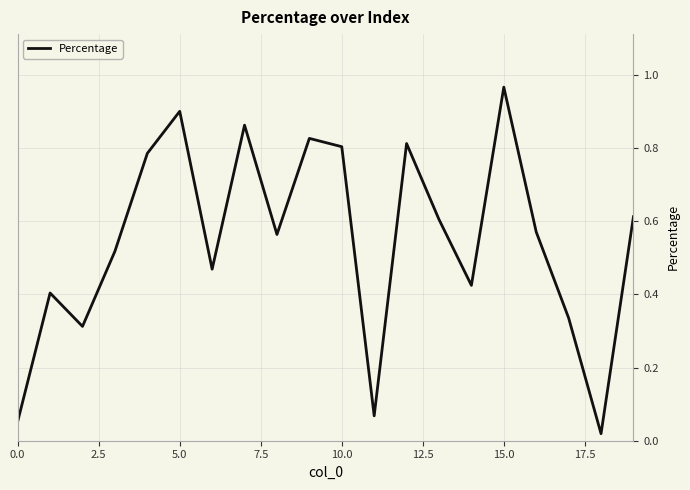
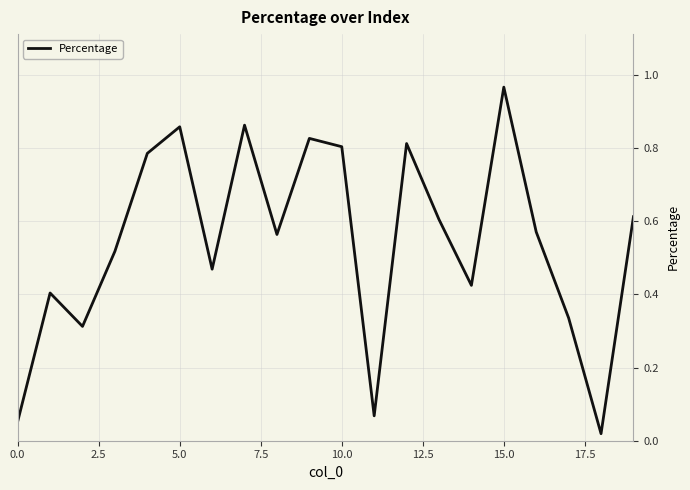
  {
    "0.0": 0.05,
-   "5.0": 0.90,
+   "5.0": 0.86,
    "10.0": 0.80,
    "15.0": 0.97
  }
